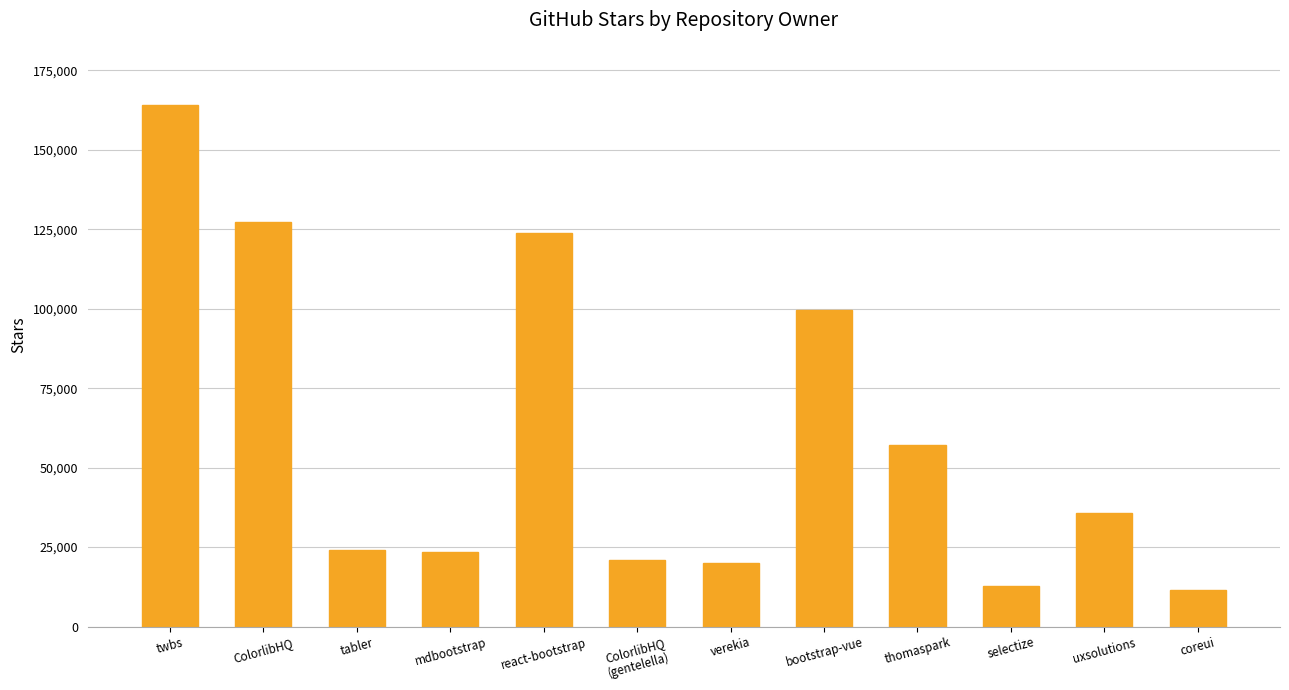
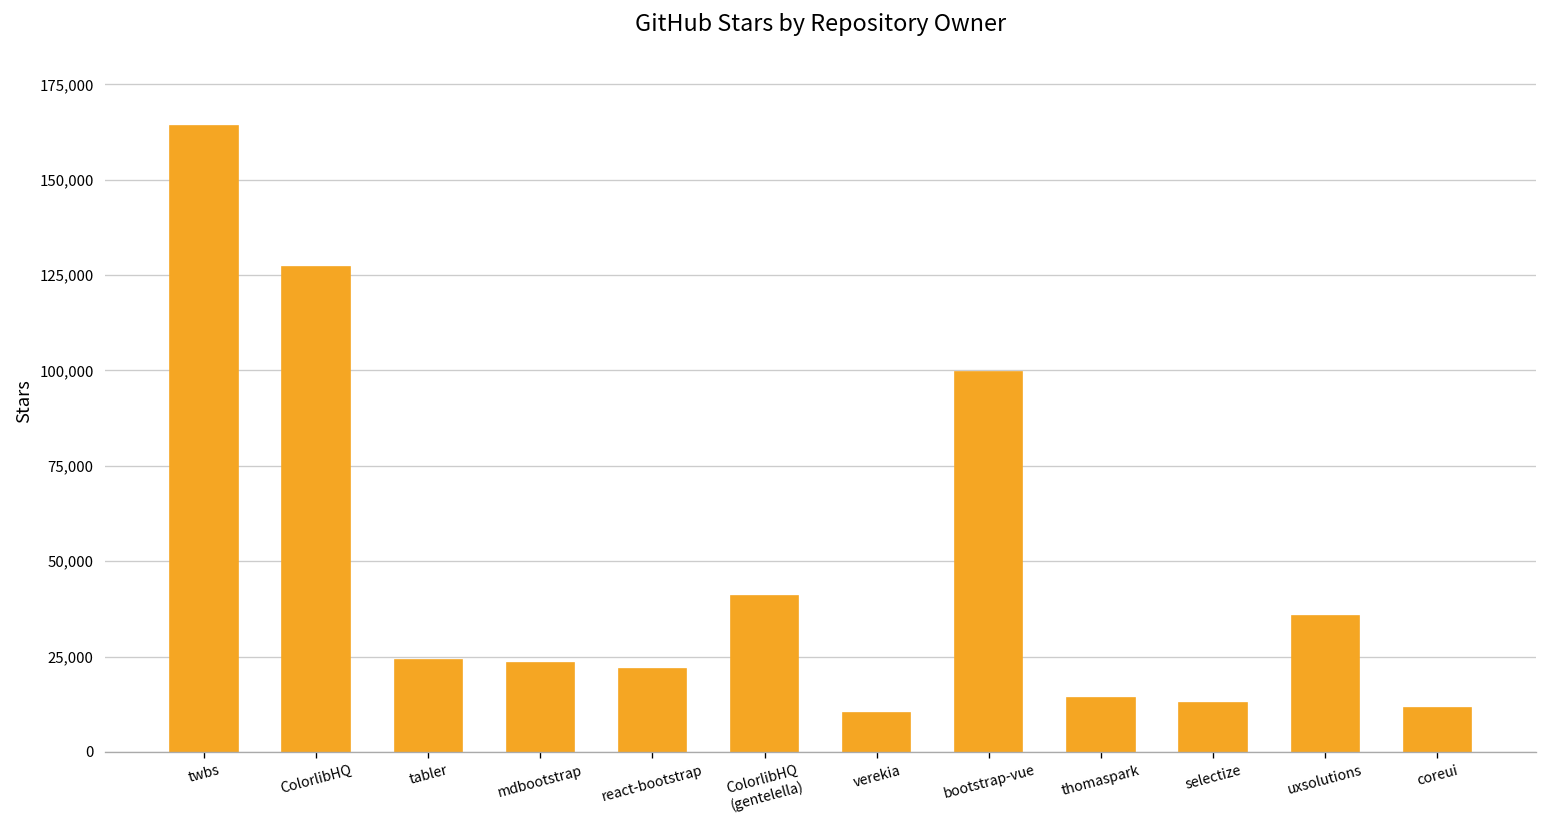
  {
    "twbs": "164,000",
    "ColorlibHQ": "127,000",
    "tabler": "24,000",
    "mdbootstrap": "23,000",
-   "react-bootstrap": "124,000",
-   "ColorlibHQ (gentelella)": "21,000",
-   "verekia": "20,000",
+   "react-bootstrap": "22,000",
+   "ColorlibHQ (gentelella)": "41,000",
+   "verekia": "10,000",
    "bootstrap-vue": "100,000",
-   "thomaspark": "57,000",
+   "thomaspark": "14,000",
    "selectize": "13,000",
    "uxsolutions": "36,000",
    "coreui": "12,000"
  }
